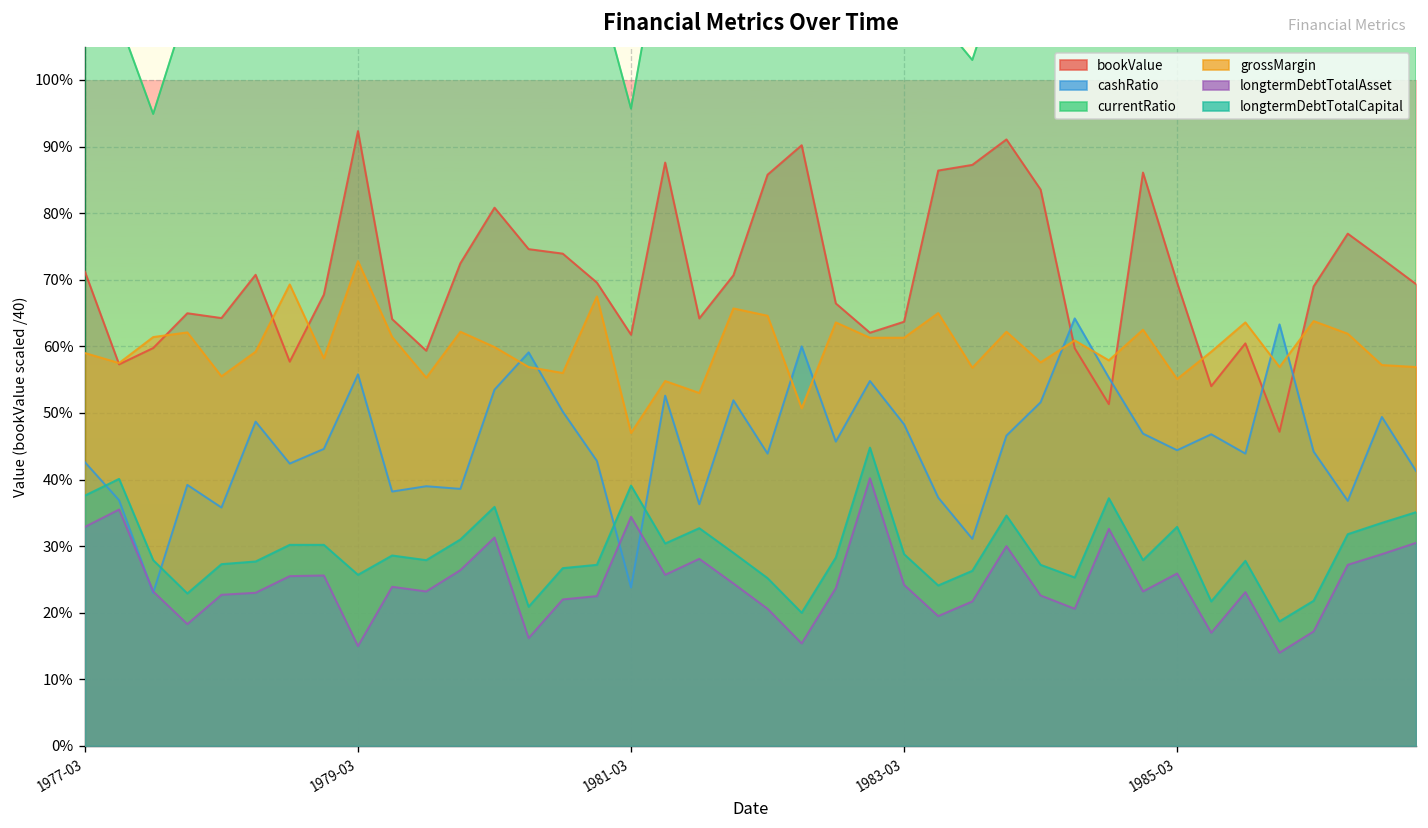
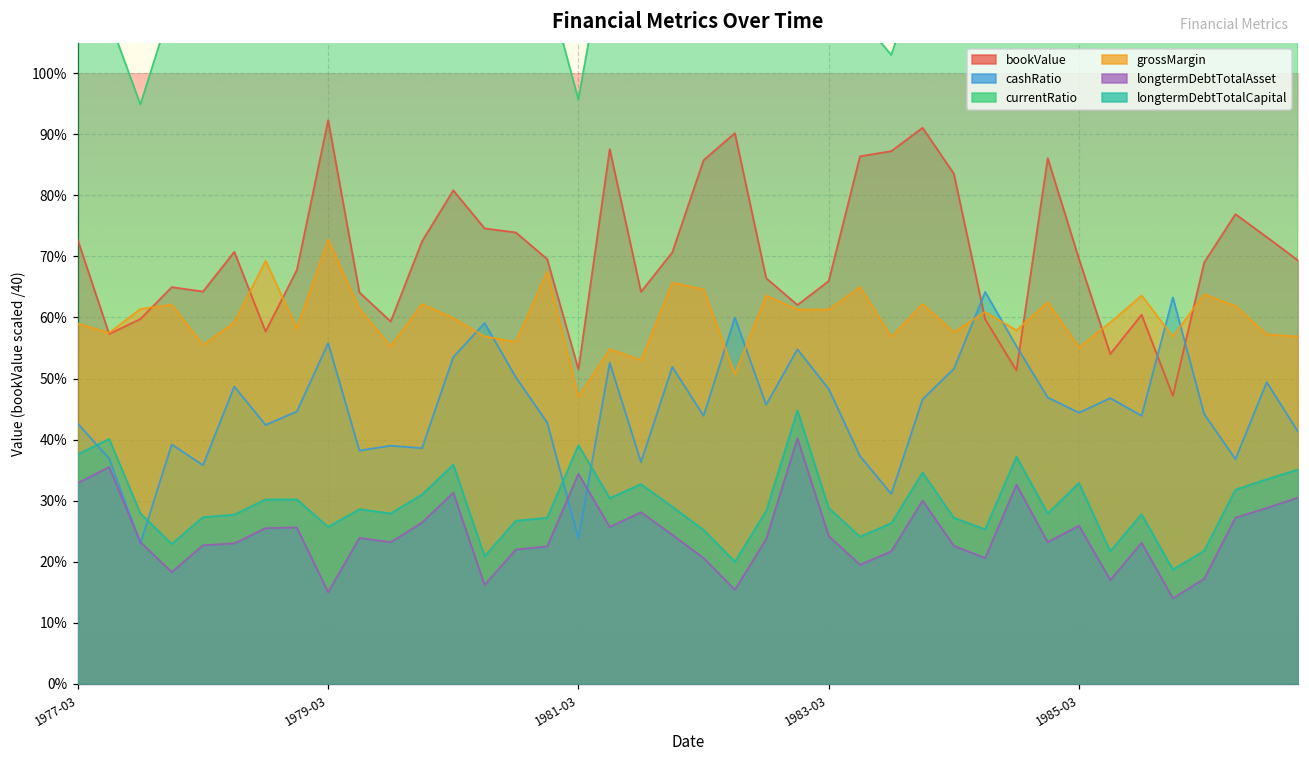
  {
    "bookValue": {
-     "1977-03": "71%",
+     "1977-03": "73%",
      "1979-03": "92%",
-     "1981-03": "62%",
-     "1983-03": "64%",
+     "1981-03": "52%",
+     "1983-03": "66%",
      "1985-03": "70%"
    },
    "grossMargin": {
      "1977-03": "59%",
      "1979-03": "73%",
      "1981-03": "47%",
      "1983-03": "61%",
      "1985-03": "55%"
    },
    "longtermDebtTotalAsset": {
      "1977-03": "33%",
      "1979-03": "15%",
      "1981-03": "34%",
      "1983-03": "24%",
      "1985-03": "26%"
    }
  }
